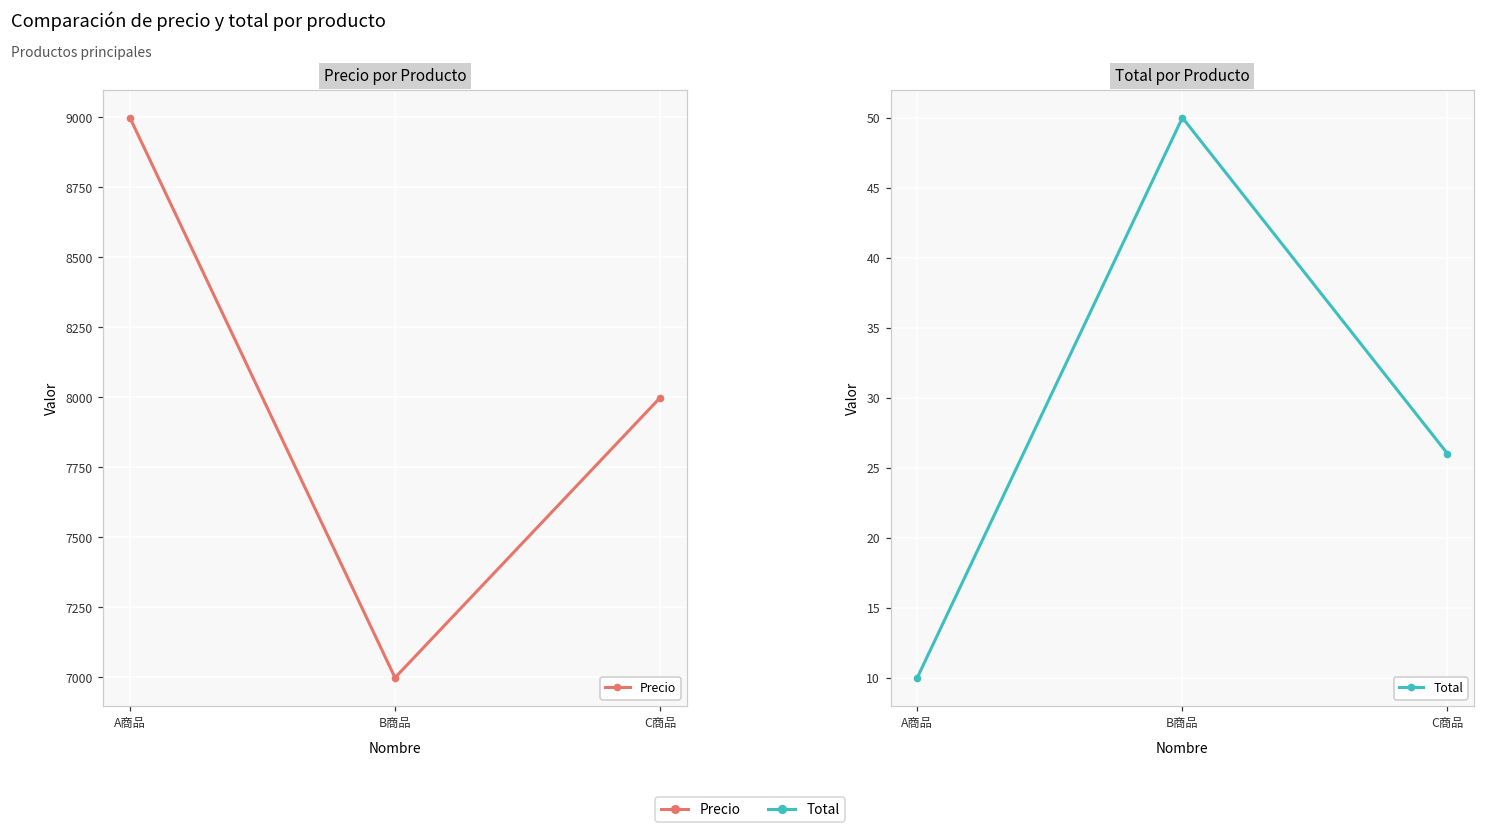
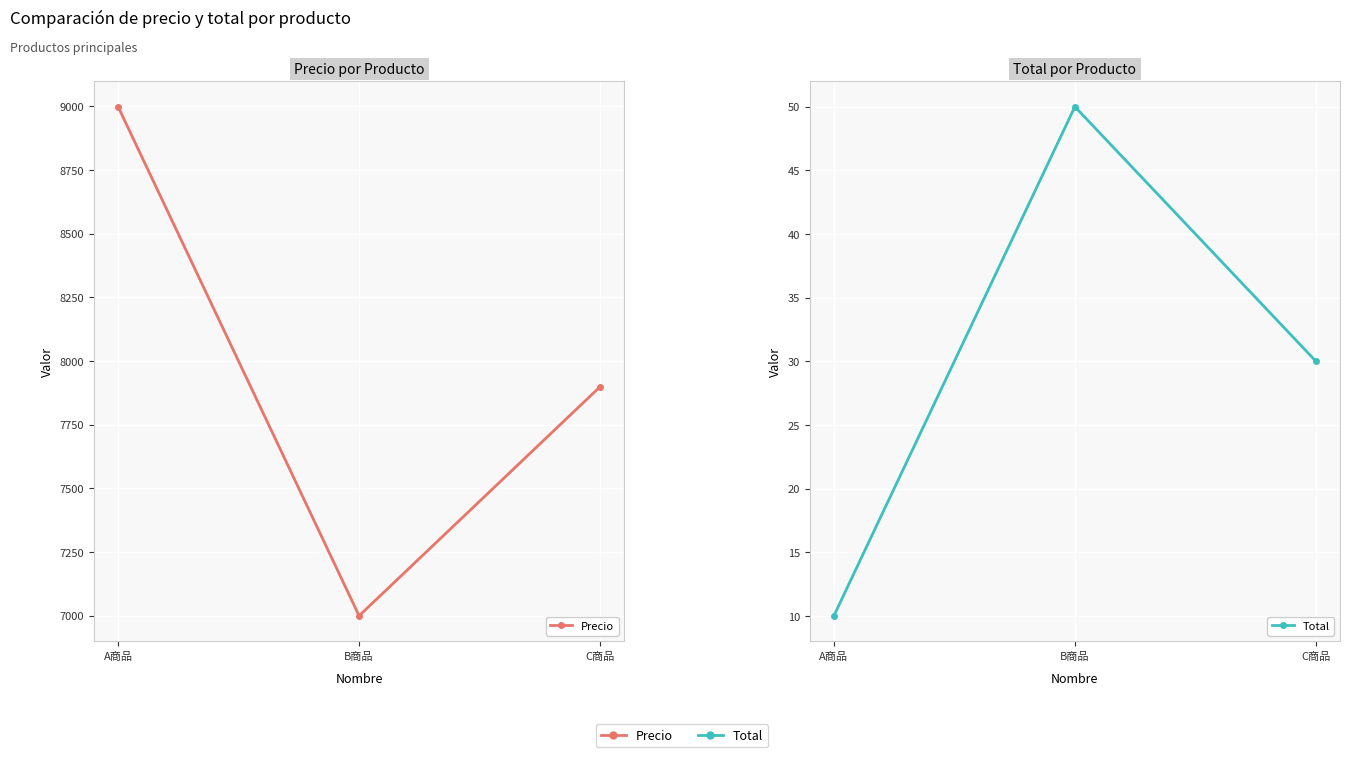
  {
    "Precio por Producto": {
      "A商品": 9000,
      "B商品": 7000,
-     "C商品": 8000
+     "C商品": 7900
    },
    "Total por Producto": {
      "A商品": 10,
      "B商品": 50,
-     "C商品": 26
+     "C商品": 30
    }
  }
